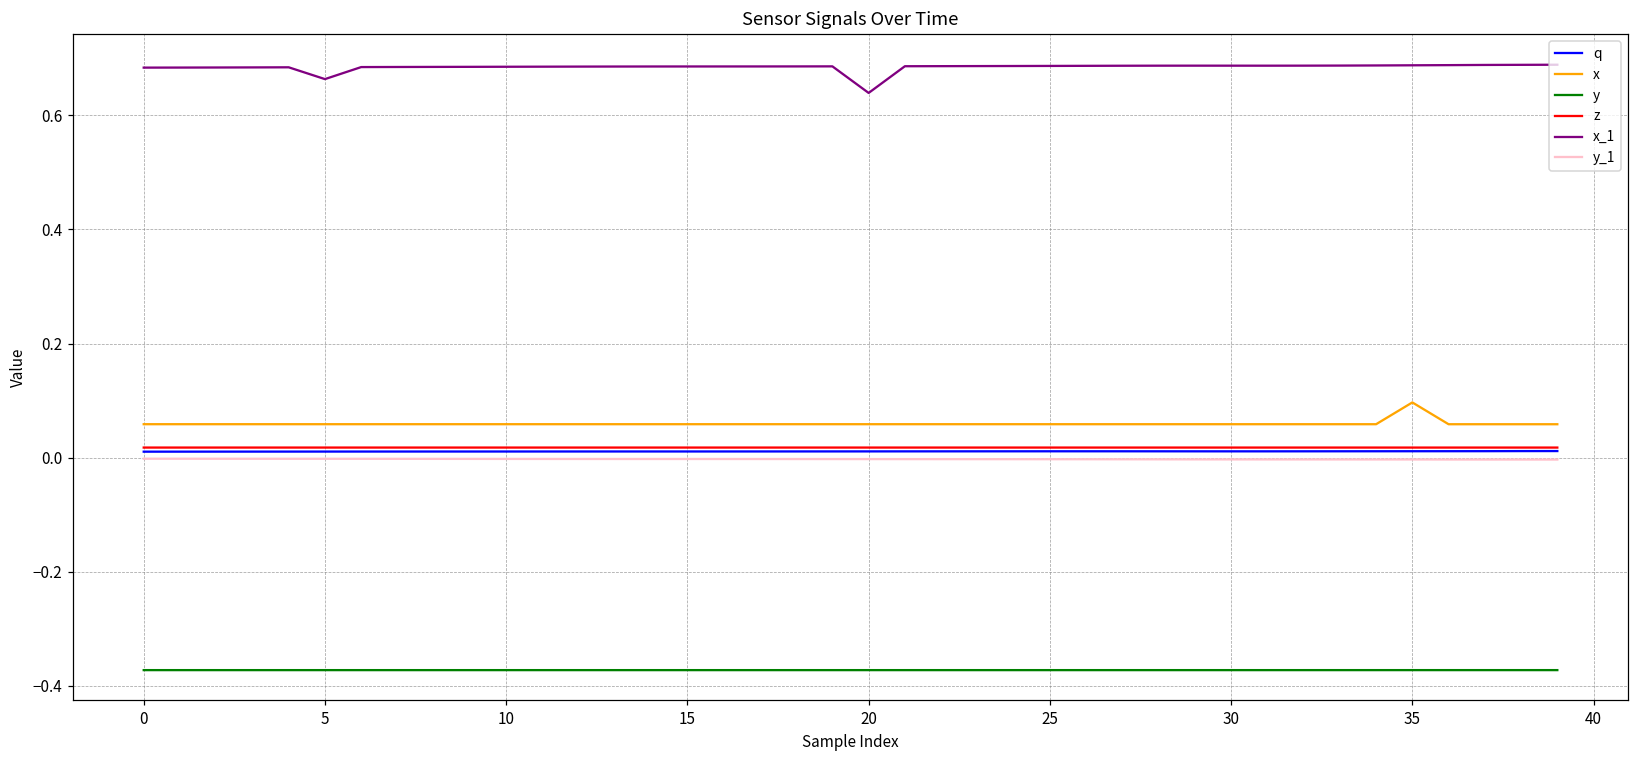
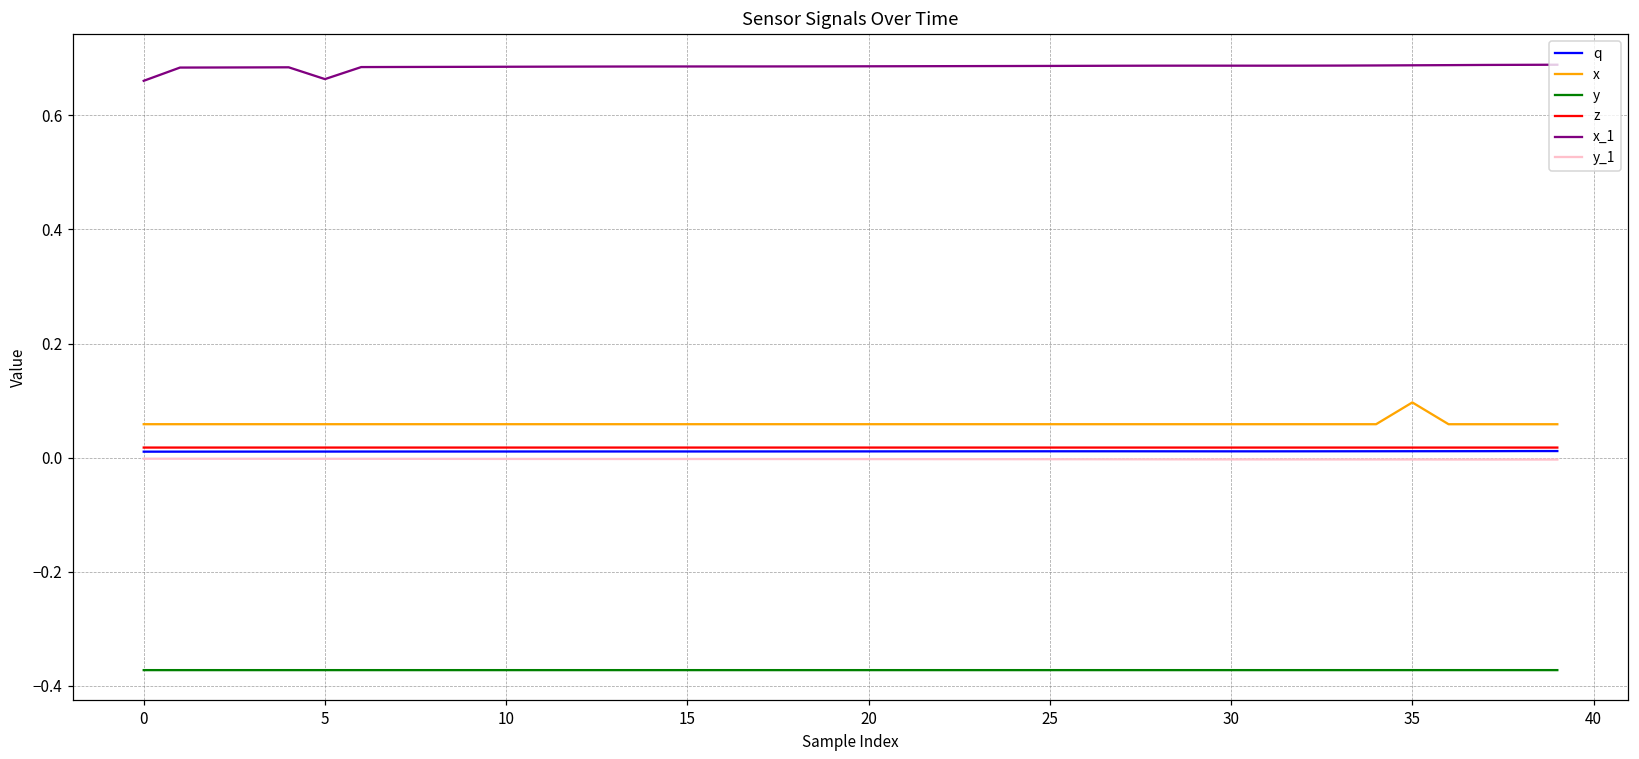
  {
    "q": {
      "0": 0.01,
      "5": 0.01,
      "10": 0.01,
      "15": 0.01,
      "20": 0.01,
      "25": 0.01,
      "30": 0.01,
      "35": 0.01
    },
    "x": {
      "0": 0.06,
      "5": 0.06,
      "10": 0.06,
      "15": 0.06,
      "20": 0.06,
      "25": 0.06,
      "30": 0.06,
      "35": 0.10
    },
    "y": {
      "0": -0.37,
      "5": -0.37,
      "10": -0.37,
      "15": -0.37,
      "20": -0.37,
      "25": -0.37,
      "30": -0.37,
      "35": -0.37
    },
    "z": {
      "0": 0.02,
      "5": 0.02,
      "10": 0.02,
      "15": 0.02,
      "20": 0.02,
      "25": 0.02,
      "30": 0.02,
      "35": 0.02
    },
    "x_1": {
-     "0": 0.68,
+     "0": 0.66,
      "5": 0.66,
      "10": 0.69,
      "15": 0.69,
-     "20": 0.64,
+     "20": 0.69,
      "25": 0.69,
      "30": 0.69,
      "35": 0.69
    },
    "y_1": {
      "0": 0.00,
      "5": 0.00,
      "10": 0.00,
      "15": 0.00,
      "20": 0.00,
      "25": 0.00,
      "30": 0.00,
      "35": 0.00
    }
  }
